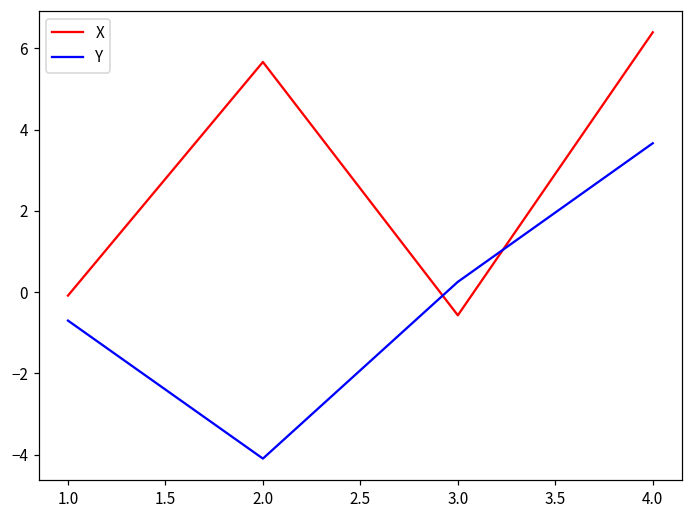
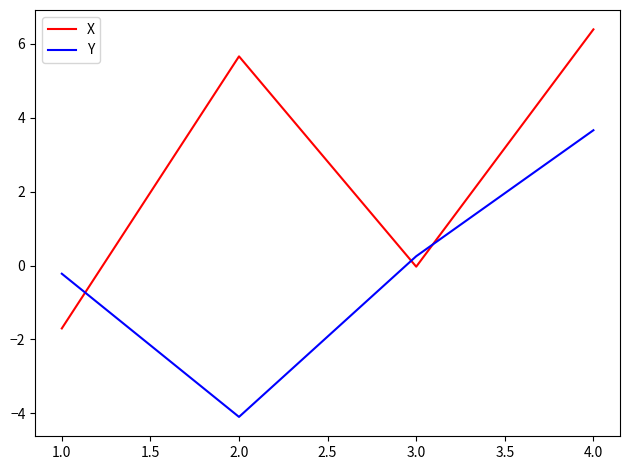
  {
    "X": {
-     "1.0": -0.1,
+     "1.0": -1.7,
      "2.0": 5.7,
-     "3.0": -0.6,
+     "3.0": 0.0,
      "4.0": 6.4
    },
    "Y": {
-     "1.0": -0.7,
+     "1.0": -0.2,
      "2.0": -4.1,
      "3.0": 0.3,
      "4.0": 3.7
    }
  }
